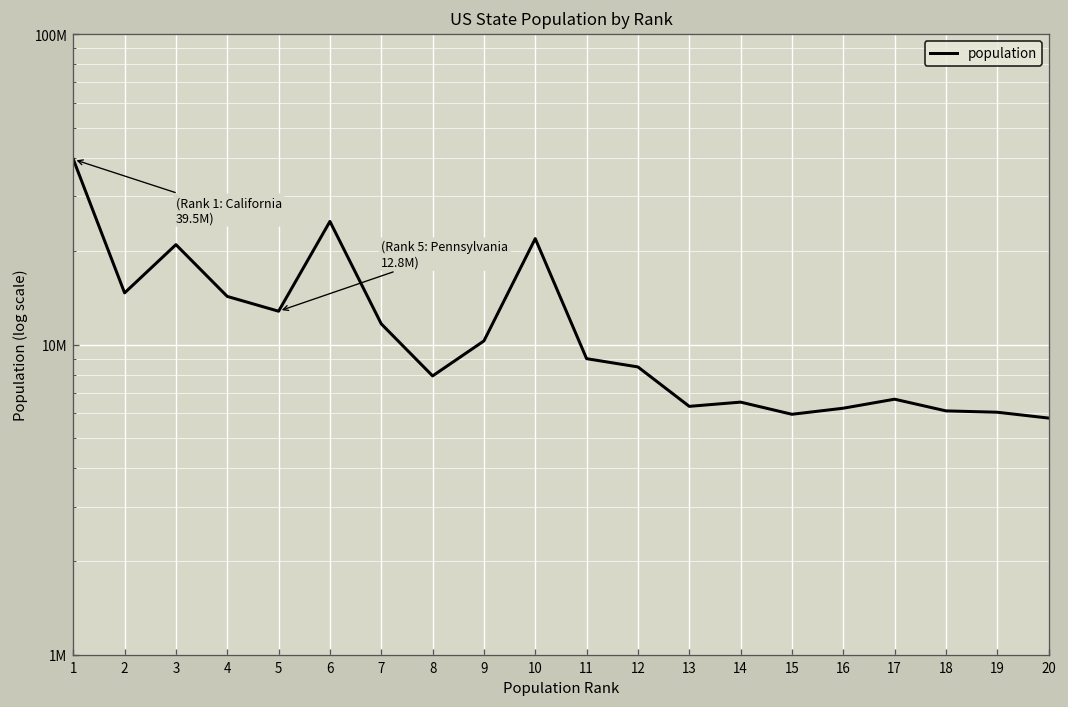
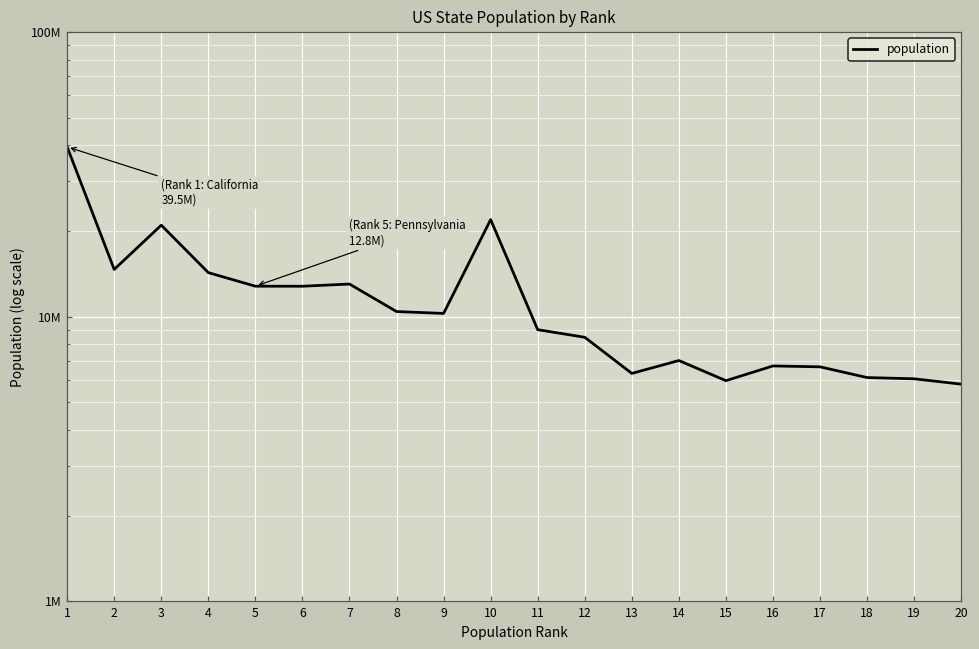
  {
    "2": 15000000,
    "3": 21000000,
    "4": 14000000,
    "5": 13000000,
-   "6": 25000000,
-   "7": 12000000,
-   "8": 7900000,
+   "6": 13000000,
+   "7": 13000000,
+   "8": 10400000,
    "9": 10300000,
    "10": 22000000,
    "11": 9000000,
    "12": 8500000,
    "13": 6300000,
-   "14": 6500000,
+   "14": 7000000,
    "15": 6000000,
-   "16": 6200000,
+   "16": 6700000,
    "17": 6700000,
    "18": 6100000,
    "19": 6100000,
    "20": 5800000
  }
